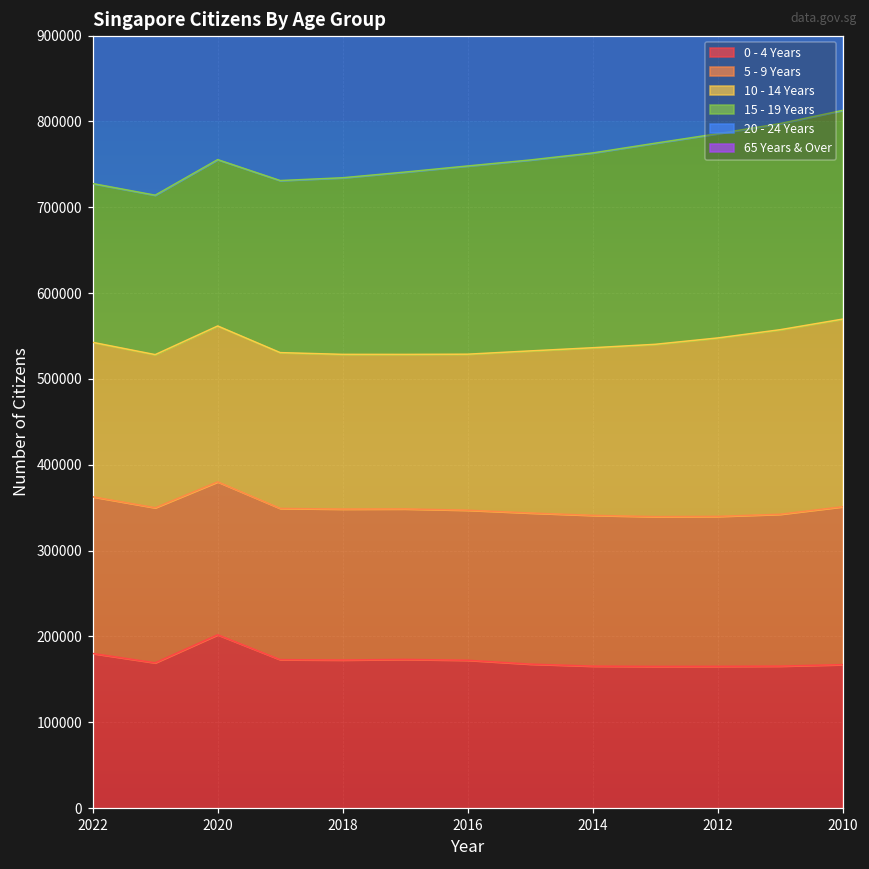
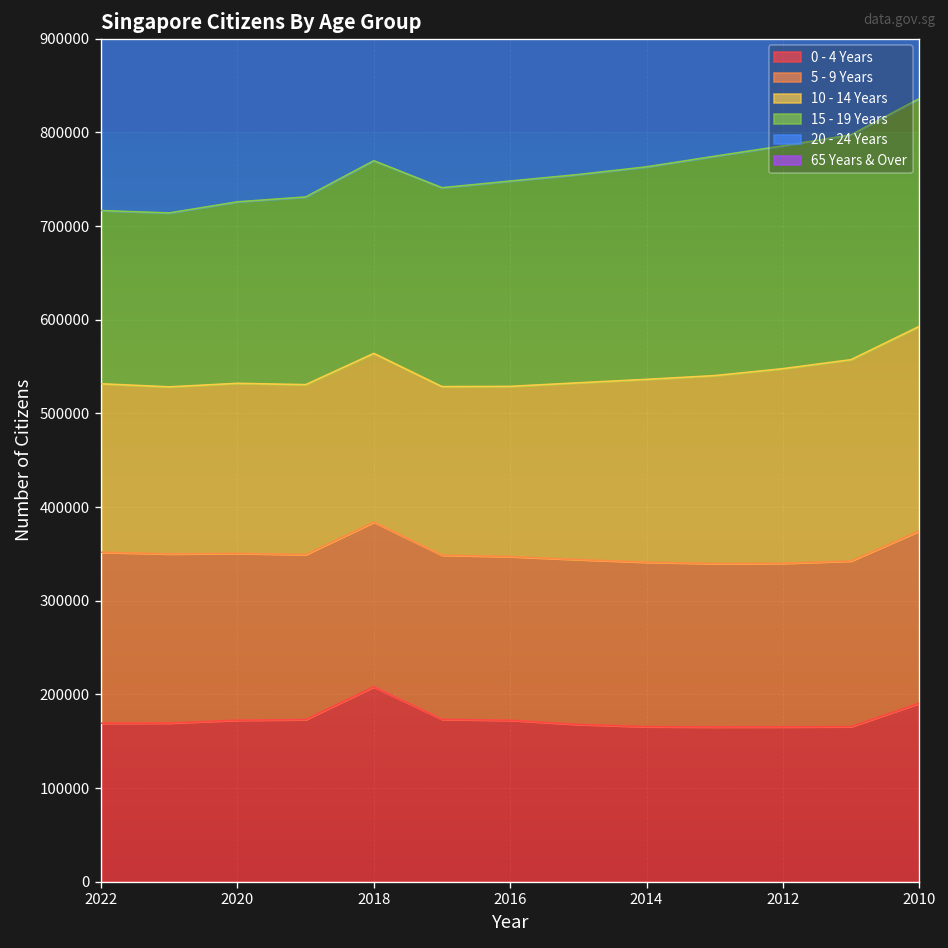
  {
    "0 - 4 Years": {
-     "2022": 180000,
-     "2020": 200000,
-     "2018": 170000,
+     "2022": 170000,
+     "2020": 170000,
+     "2018": 210000,
      "2016": 170000,
      "2014": 170000,
      "2012": 170000,
-     "2010": 170000
+     "2010": 190000
    },
    "5 - 9 Years": {
      "2022": 180000,
      "2020": 180000,
      "2018": 180000,
      "2016": 170000,
      "2014": 180000,
      "2012": 170000,
      "2010": 180000
    },
    "10 - 14 Years": {
      "2022": 180000,
      "2020": 180000,
      "2018": 180000,
      "2016": 180000,
      "2014": 200000,
      "2012": 210000,
      "2010": 220000
    },
    "15 - 19 Years": {
      "2022": 180000,
      "2020": 190000,
      "2018": 210000,
      "2016": 220000,
      "2014": 230000,
      "2010": 240000
    }
  }
